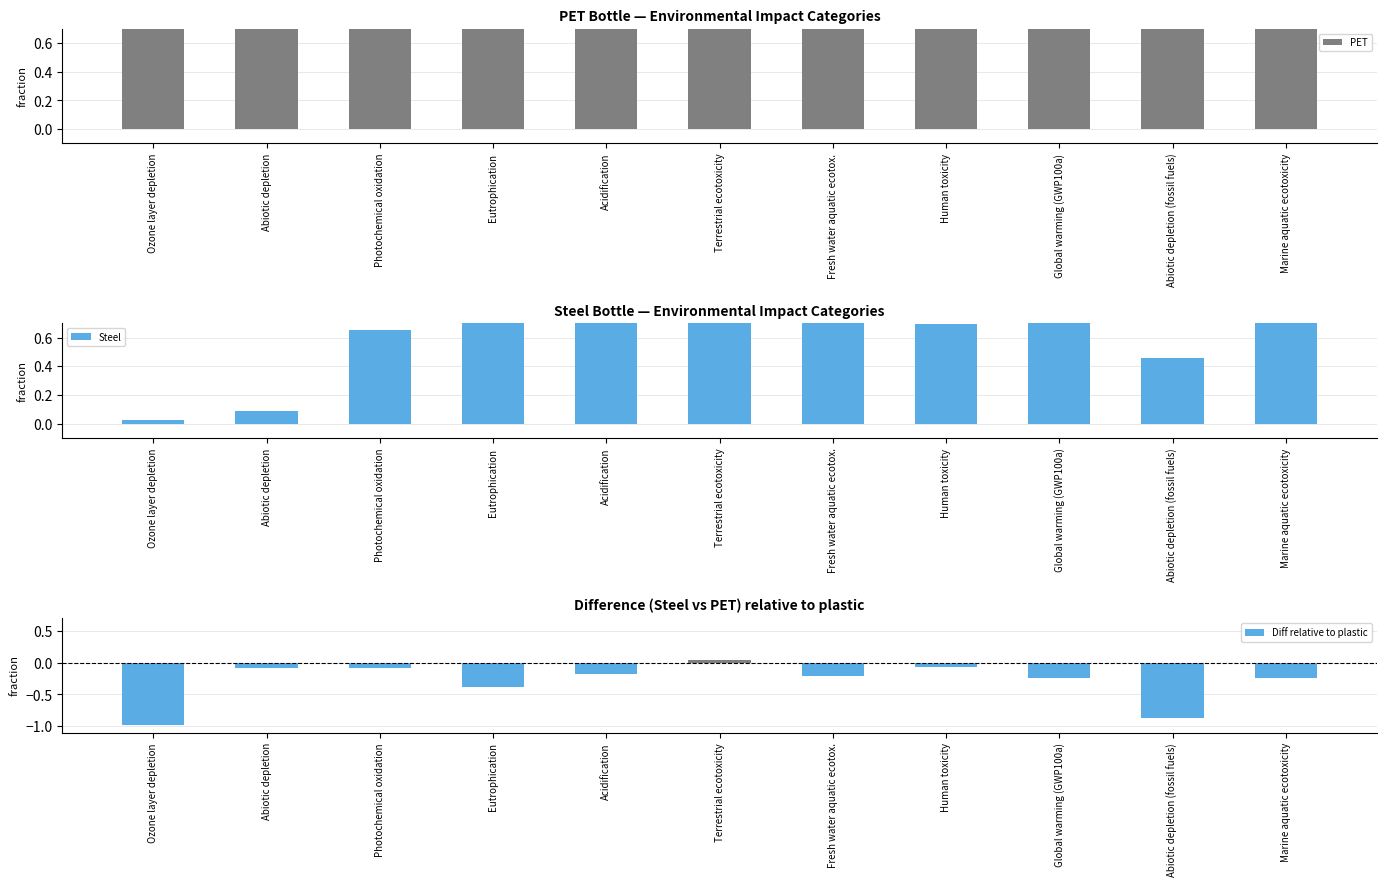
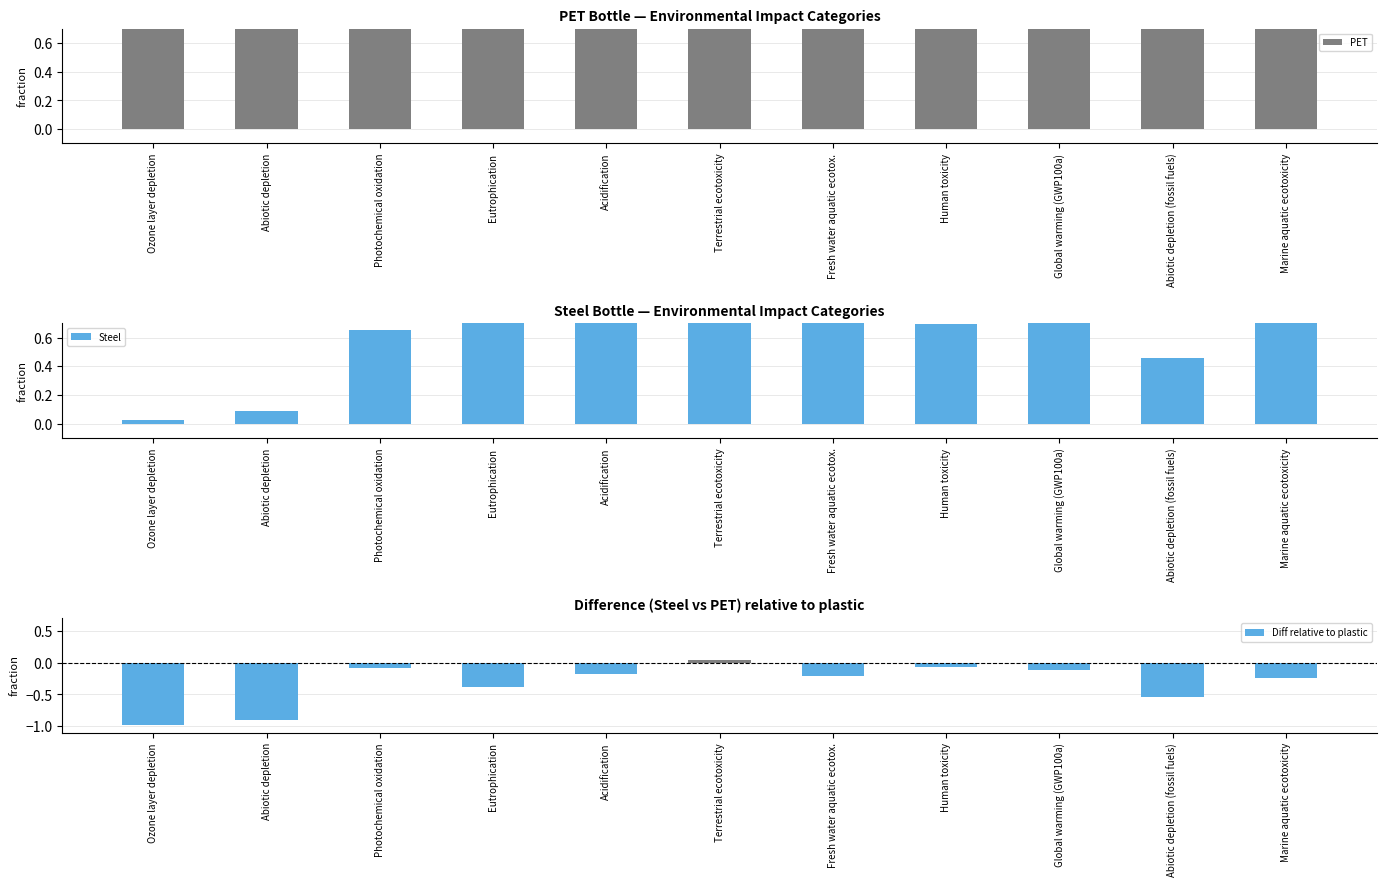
  {
    "Steel Bottle — Environmental Impact Categories": {
      "Ozone layer depletion": 0.03,
      "Abiotic depletion": 0.09,
      "Photochemical oxidation": 0.65,
      "Human toxicity": 0.70,
      "Abiotic depletion (fossil fuels)": 0.46
    },
    "Difference (Steel vs PET) relative to plastic": {
      "Ozone layer depletion": -1.0,
-     "Abiotic depletion": -0.1,
+     "Abiotic depletion": -0.9,
      "Photochemical oxidation": -0.1,
      "Eutrophication": -0.4,
      "Acidification": -0.2,
      "Terrestrial ecotoxicity": 0.0,
      "Fresh water aquatic ecotox.": -0.2,
      "Human toxicity": -0.1,
-     "Global warming (GWP100a)": -0.2,
-     "Abiotic depletion (fossil fuels)": -0.9,
+     "Global warming (GWP100a)": -0.1,
+     "Abiotic depletion (fossil fuels)": -0.5,
      "Marine aquatic ecotoxicity": -0.2
    }
  }
